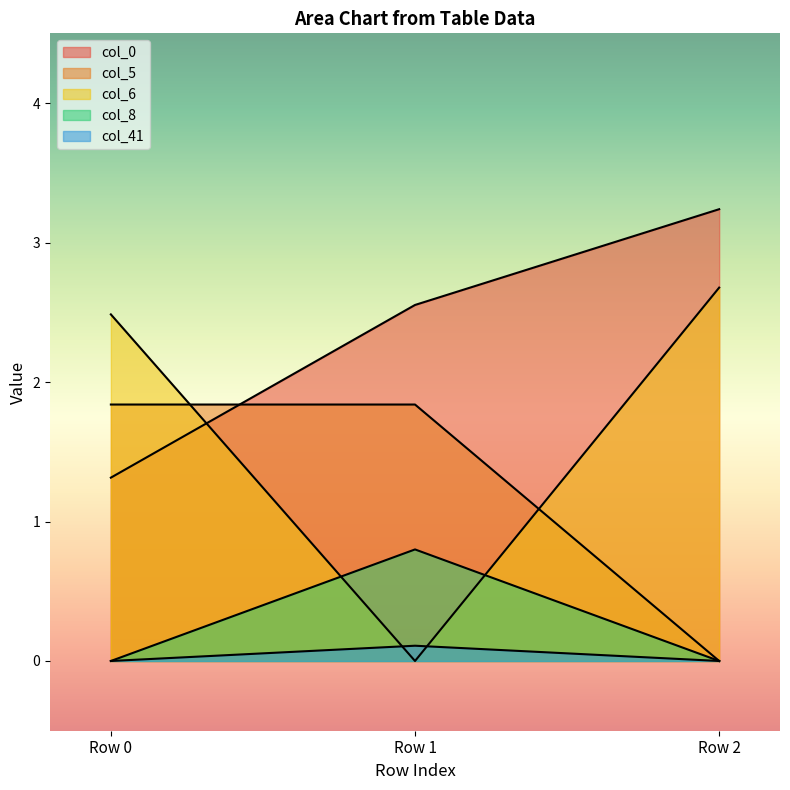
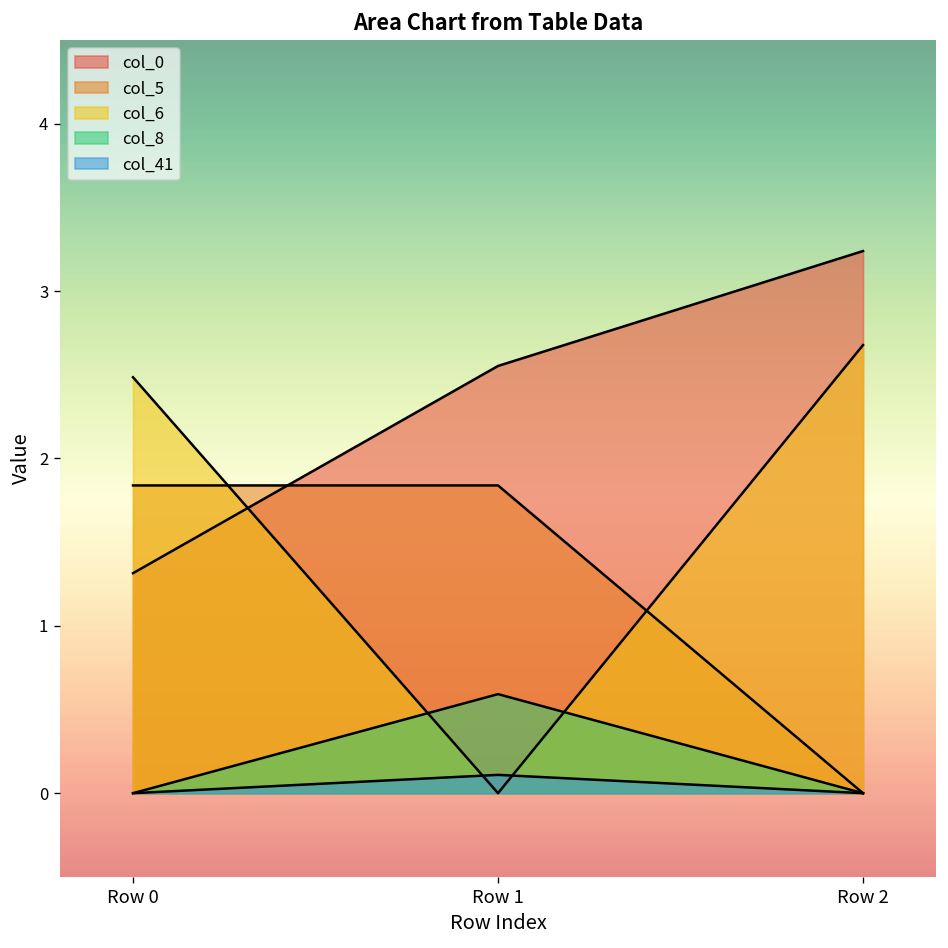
  {
    "col_6": {
      "Row 0": 2.48,
      "Row 1": 0.00,
      "Row 2": 2.68
    },
    "col_8": {
-     "Row 1": 0.80
+     "Row 1": 0.59
    },
    "col_41": {
      "Row 1": 0.11
    }
  }
